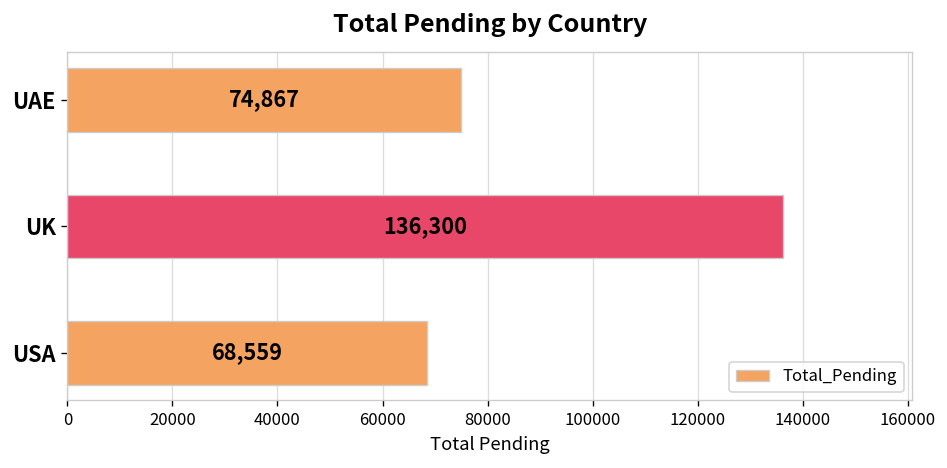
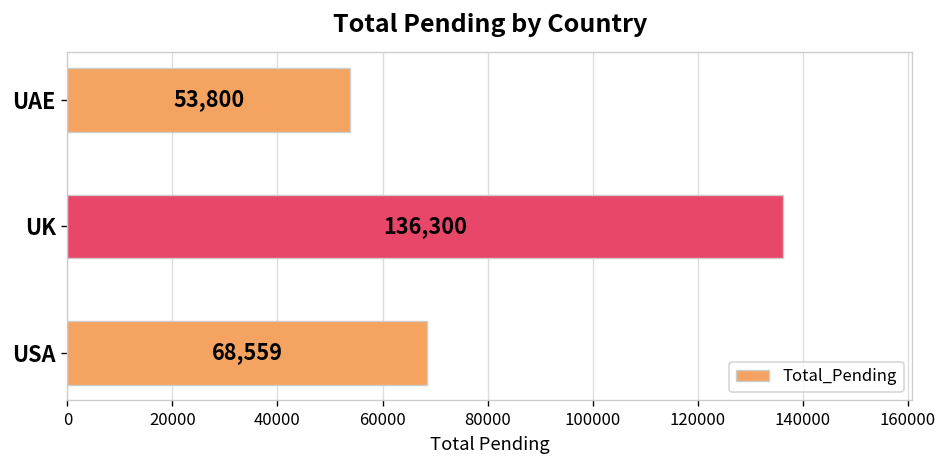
  {
-   "UAE": "74,867",
+   "UAE": "53,800",
    "UK": "136,300",
    "USA": "68,559"
  }
